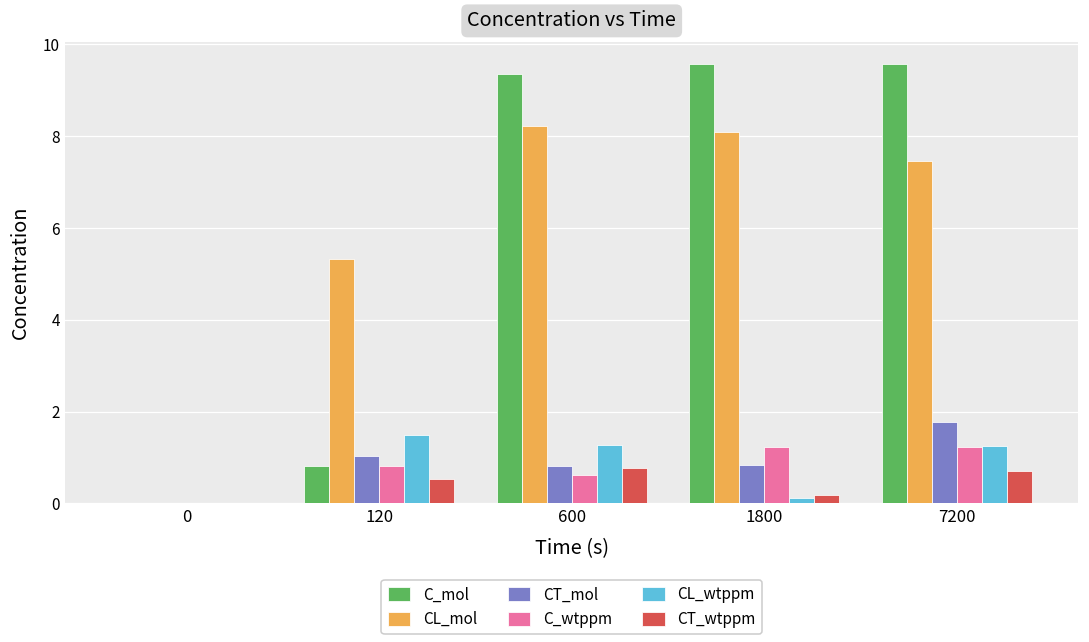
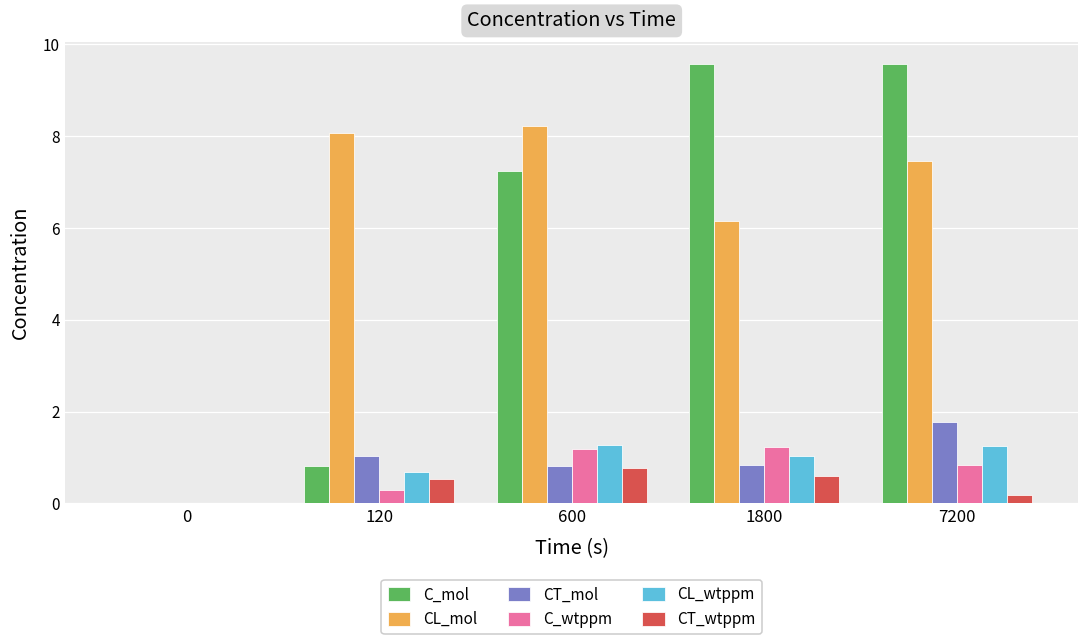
  {
    "C_mol": {
      "0": 0.0,
      "120": 0.8,
-     "600": 9.4,
+     "600": 7.2,
      "1800": 9.6,
      "7200": 9.6
    },
    "CL_mol": {
      "0": 0.0,
-     "120": 5.3,
+     "120": 8.1,
      "600": 8.2,
-     "1800": 8.1,
+     "1800": 6.2,
      "7200": 7.5
    },
    "CT_mol": {
      "0": 0.0,
      "120": 1.0,
      "600": 0.8,
      "1800": 0.8,
      "7200": 1.8
    },
    "C_wtppm": {
      "0": 0.0,
-     "120": 0.8,
-     "600": 0.6,
+     "120": 0.3,
+     "600": 1.2,
      "1800": 1.2,
-     "7200": 1.2
+     "7200": 0.8
    },
    "CL_wtppm": {
      "0": 0.0,
-     "120": 1.5,
+     "120": 0.7,
      "600": 1.3,
-     "1800": 0.1,
+     "1800": 1.0,
      "7200": 1.3
    },
    "CT_wtppm": {
      "0": 0.0,
      "120": 0.5,
      "600": 0.8,
-     "1800": 0.2,
-     "7200": 0.7
+     "1800": 0.6,
+     "7200": 0.2
    }
  }
